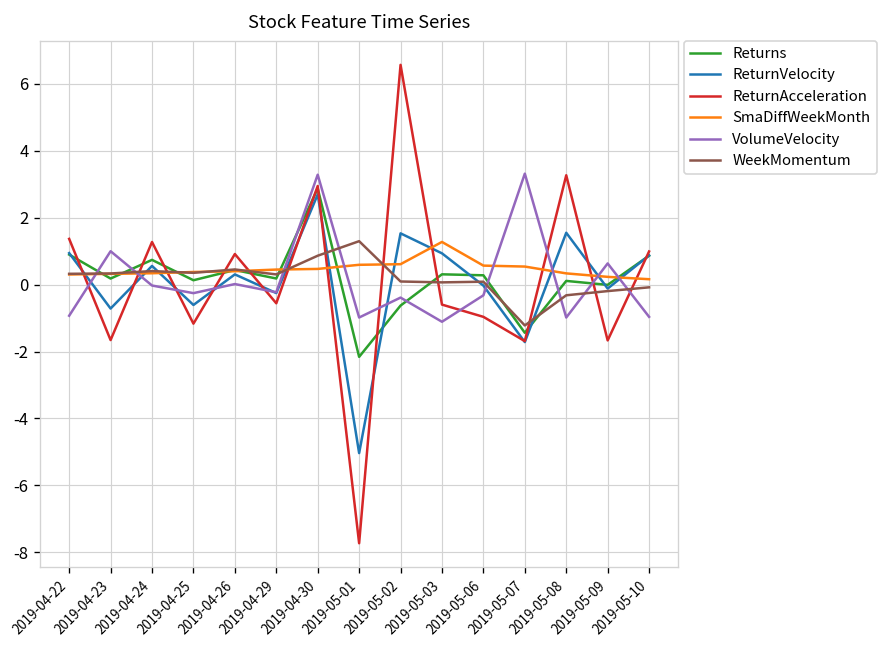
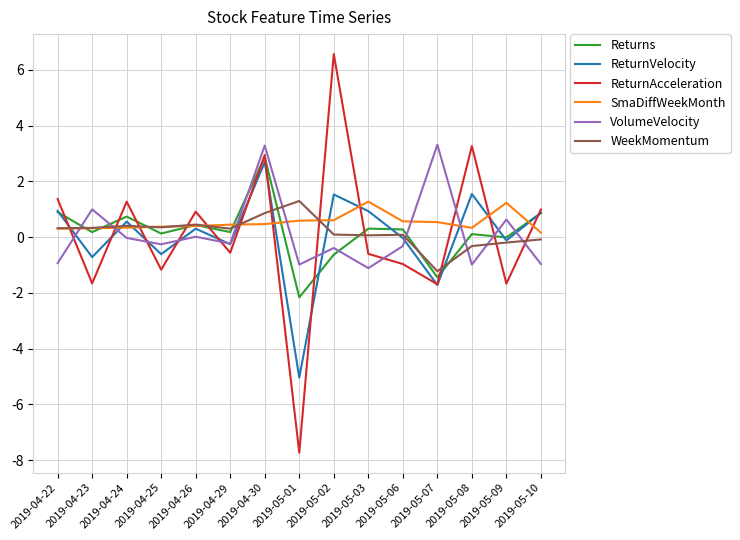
  {
    "Returns": {
      "2019-04-23": 0.2,
      "2019-04-24": 0.7,
      "2019-04-25": 0.1,
      "2019-04-29": 0.2,
      "2019-05-01": -2.2,
      "2019-05-02": -0.6,
      "2019-05-03": 0.3,
      "2019-05-06": 0.3,
      "2019-05-07": -1.4,
      "2019-05-08": 0.1,
      "2019-05-09": 0.0
    },
    "ReturnVelocity": {
      "2019-04-23": -0.7,
      "2019-04-24": 0.6,
      "2019-04-25": -0.6,
      "2019-04-26": 0.3,
      "2019-04-30": 2.7,
      "2019-05-01": -5.0,
      "2019-05-02": 1.5,
      "2019-05-03": 0.9,
      "2019-05-06": 0.0,
      "2019-05-08": 1.6
    },
    "ReturnAcceleration": {
      "2019-04-22": 1.4,
      "2019-04-23": -1.7,
      "2019-04-24": 1.3,
      "2019-04-25": -1.2,
      "2019-04-26": 0.9,
      "2019-04-29": -0.6,
      "2019-05-01": -7.7,
      "2019-05-02": 6.6,
      "2019-05-03": -0.6,
      "2019-05-06": -1.0,
      "2019-05-08": 3.3,
      "2019-05-09": -1.7,
      "2019-05-10": 1.0
    },
    "SmaDiffWeekMonth": {
      "2019-04-29": 0.4,
      "2019-04-30": 0.5,
      "2019-05-01": 0.6,
      "2019-05-02": 0.6,
      "2019-05-03": 1.3,
      "2019-05-06": 0.6,
      "2019-05-07": 0.5,
      "2019-05-08": 0.3,
-     "2019-05-09": 0.2,
+     "2019-05-09": 1.2,
      "2019-05-10": 0.2
    },
    "VolumeVelocity": {
      "2019-04-22": -0.9,
      "2019-04-23": 1.0,
      "2019-04-24": 0.0,
      "2019-04-25": -0.3,
      "2019-04-26": 0.0,
      "2019-04-30": 3.3,
      "2019-05-01": -1.0,
      "2019-05-02": -0.4,
      "2019-05-03": -1.1,
      "2019-05-06": -0.3,
      "2019-05-07": 3.3,
      "2019-05-08": -1.0,
      "2019-05-09": 0.6,
      "2019-05-10": -1.0
    },
    "WeekMomentum": {
      "2019-04-29": 0.3,
      "2019-04-30": 0.9,
      "2019-05-01": 1.3,
      "2019-05-02": 0.1,
      "2019-05-03": 0.1,
      "2019-05-06": 0.1,
      "2019-05-07": -1.2,
      "2019-05-08": -0.3,
      "2019-05-10": -0.1
    }
  }
